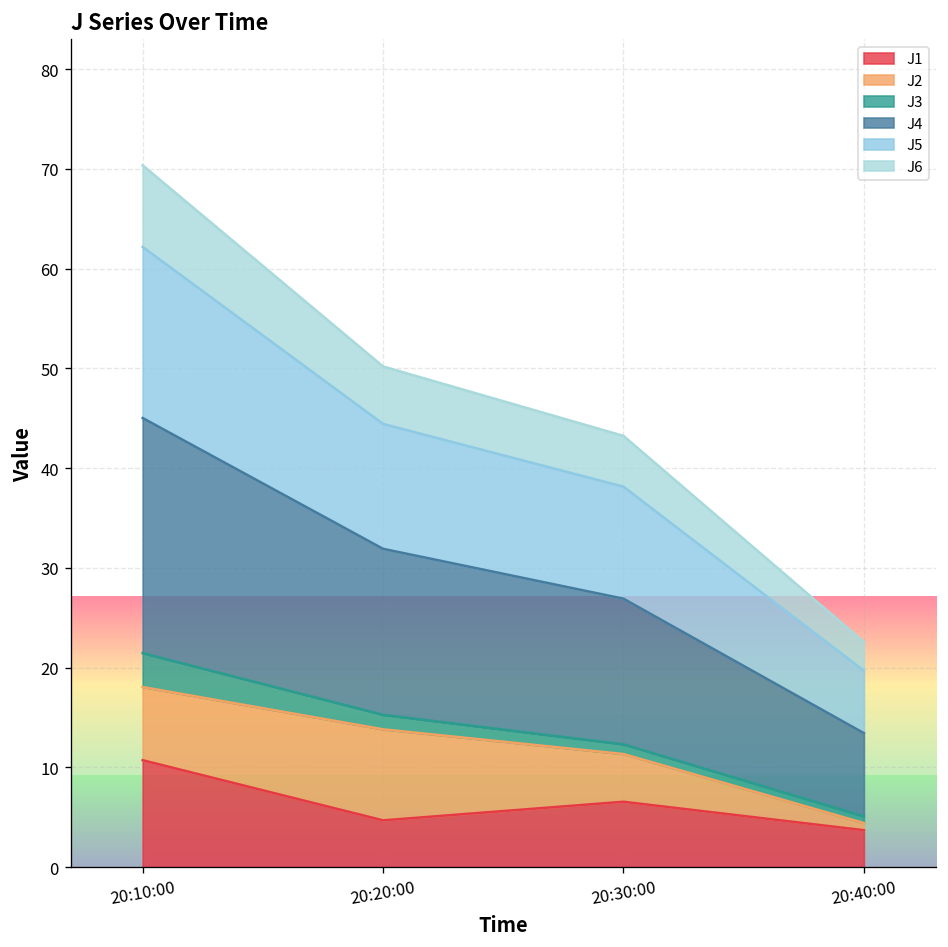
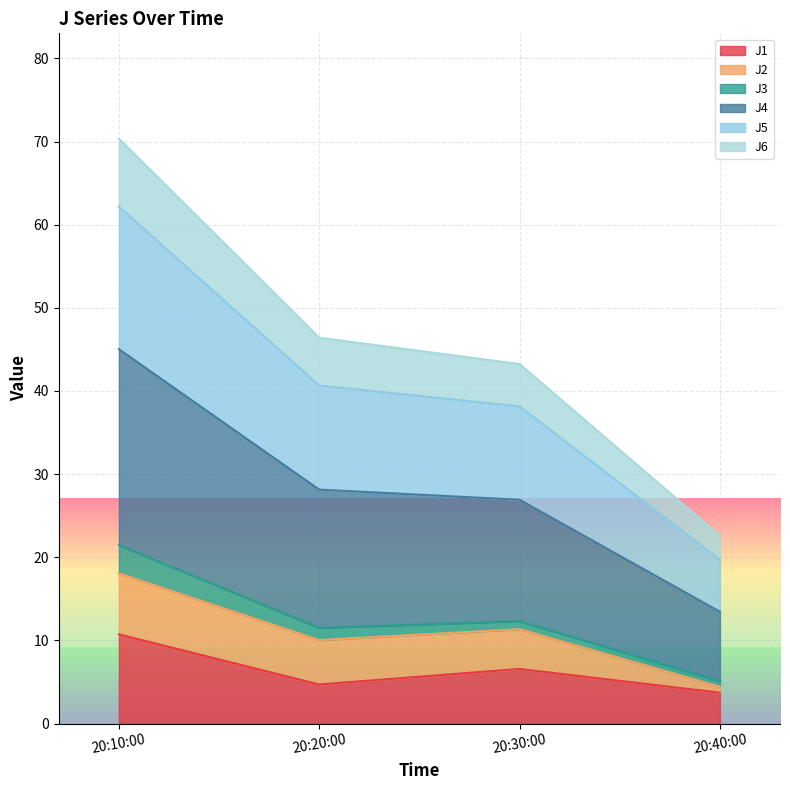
  {
    "J1": {
      "20:10:00": 11,
      "20:20:00": 5,
      "20:30:00": 7,
      "20:40:00": 4
    },
    "J2": {
      "20:10:00": 7,
-     "20:20:00": 9,
+     "20:20:00": 5,
      "20:30:00": 5,
      "20:40:00": 1
    }
  }
